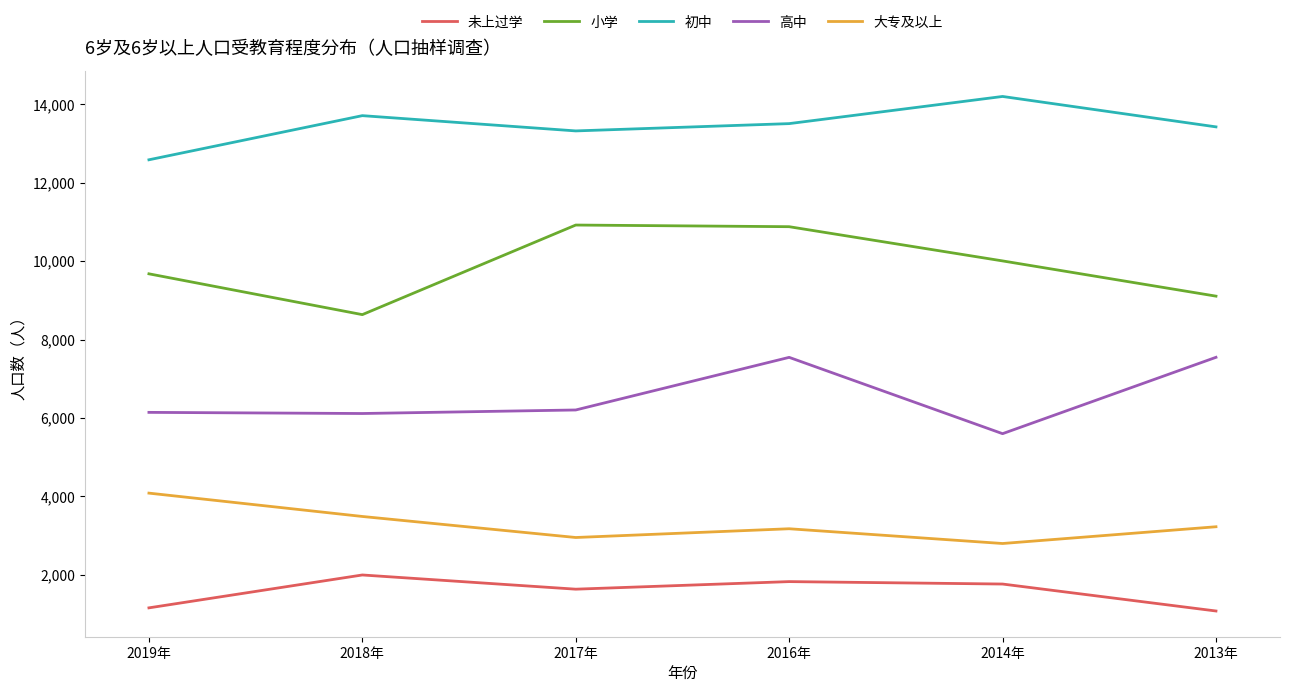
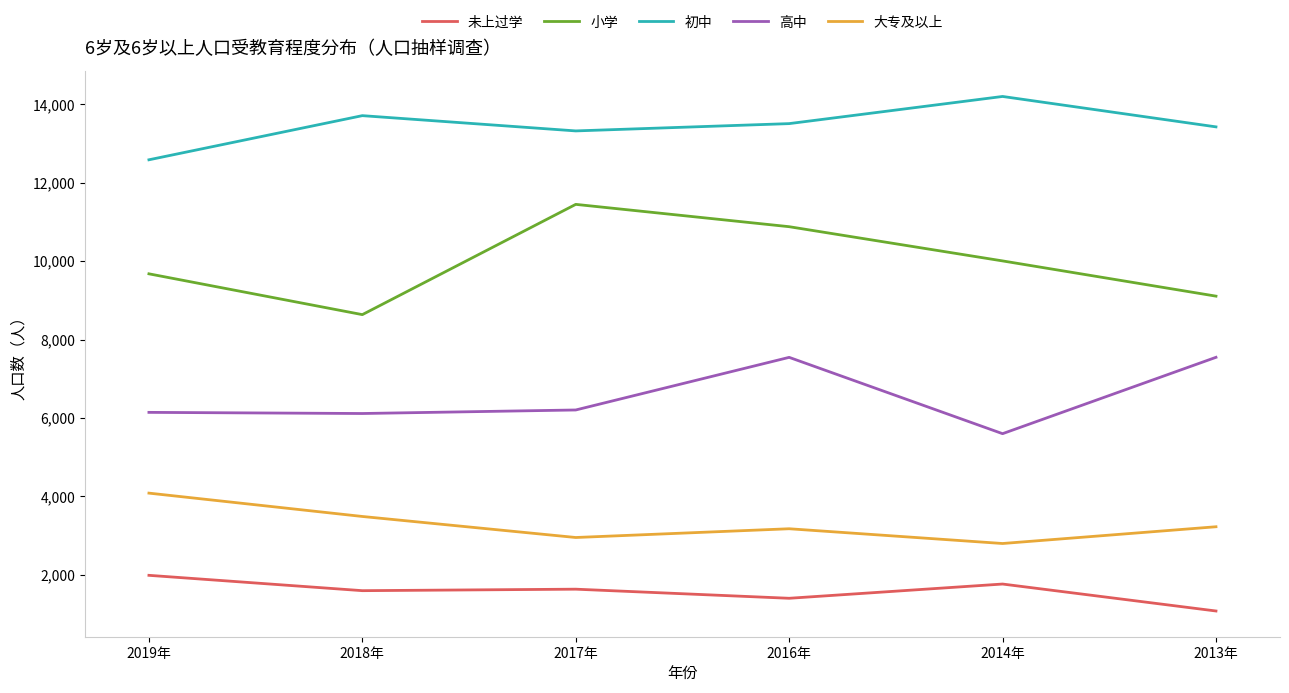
  {
    "未上过学": {
-     "2019年": "1,200",
-     "2018年": "2,000",
+     "2019年": "2,000",
+     "2018年": "1,600",
      "2017年": "1,600",
-     "2016年": "1,800",
+     "2016年": "1,400",
      "2014年": "1,800",
      "2013年": "1,100"
    },
    "小学": {
      "2019年": "9,700",
      "2018年": "8,600",
-     "2017年": "10,900",
+     "2017年": "11,400",
      "2016年": "10,900",
      "2014年": "10,000",
      "2013年": "9,100"
    },
    "初中": {
      "2019年": "12,600",
      "2018年": "13,700",
      "2017年": "13,300",
      "2016年": "13,500",
      "2014年": "14,200",
      "2013年": "13,400"
    },
    "高中": {
      "2019年": "6,100",
      "2018年": "6,100",
      "2017年": "6,200",
      "2016年": "7,500",
      "2014年": "5,600",
      "2013年": "7,500"
    },
    "大专及以上": {
      "2019年": "4,100",
      "2018年": "3,500",
      "2017年": "3,000",
      "2016年": "3,200",
      "2014年": "2,800",
      "2013年": "3,200"
    }
  }
